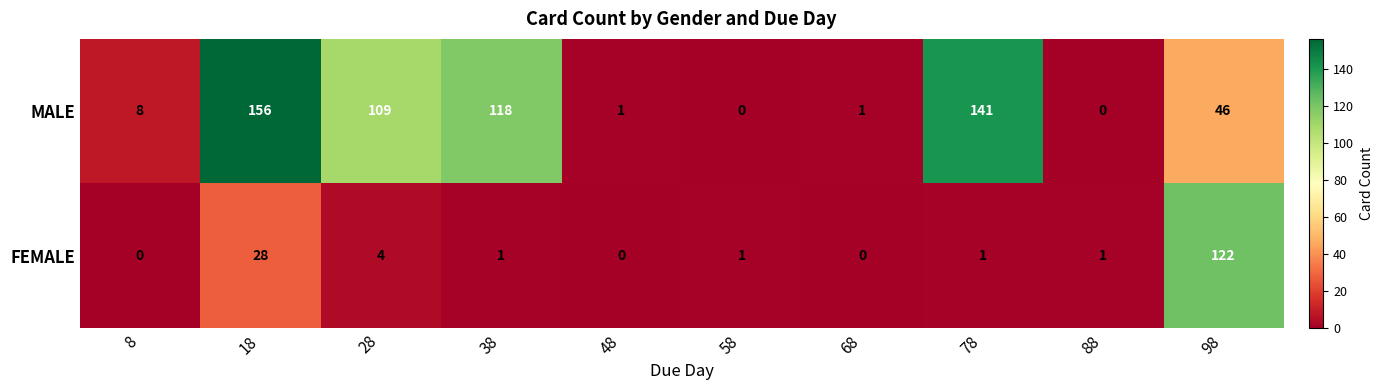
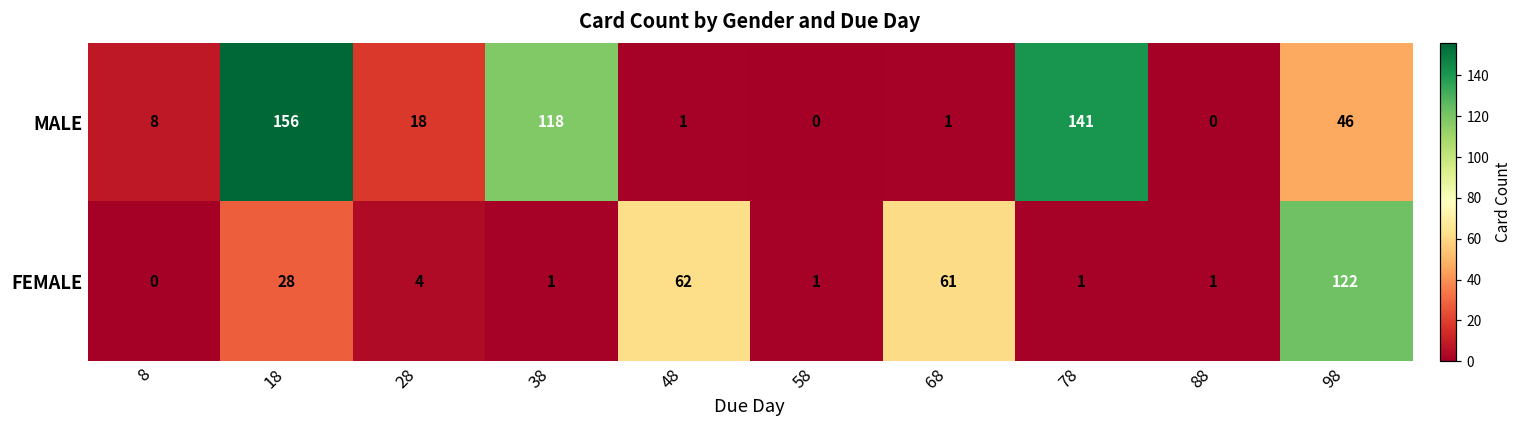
  {
    "MALE": {
      "8": 8,
      "18": 156,
-     "28": 109,
+     "28": 18,
      "38": 118,
      "48": 1,
      "58": 0,
      "68": 1,
      "78": 141,
      "88": 0,
      "98": 46
    },
    "FEMALE": {
      "8": 0,
      "18": 28,
      "28": 4,
      "38": 1,
-     "48": 0,
+     "48": 62,
      "58": 1,
-     "68": 0,
+     "68": 61,
      "78": 1,
      "88": 1,
      "98": 122
    }
  }
